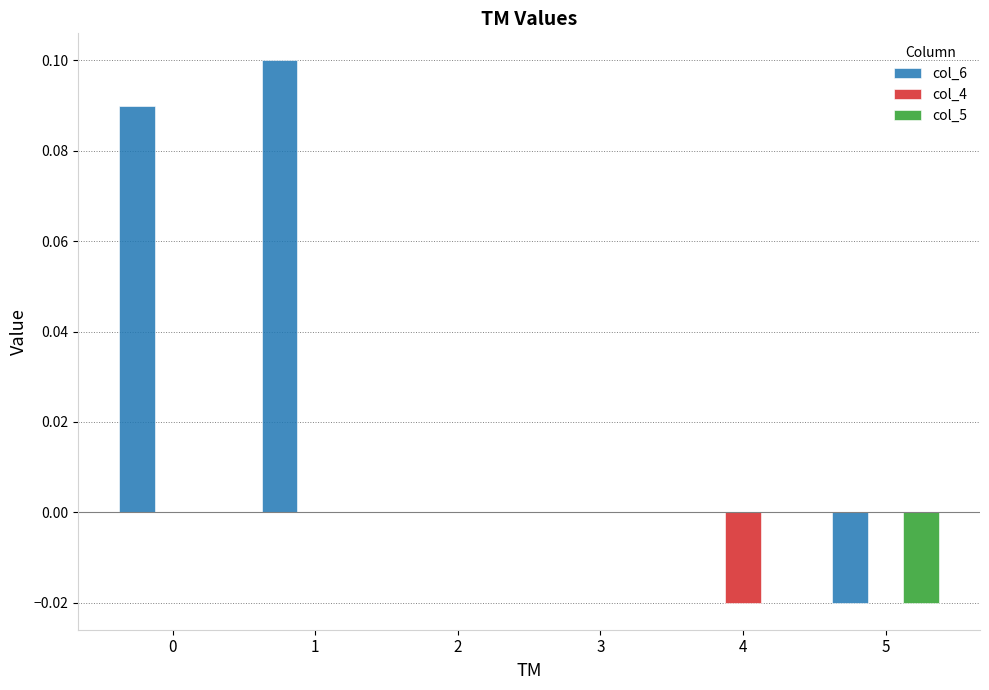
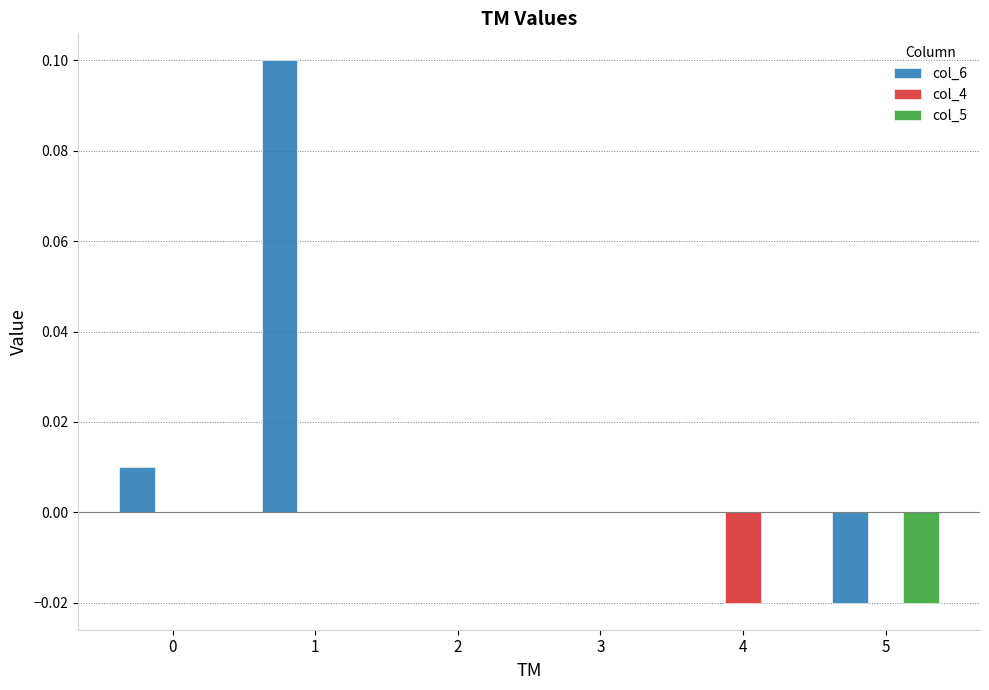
  {
    "col_6": {
-     "0": 0.09,
+     "0": 0.01,
      "1": 0.10,
      "2": 0.00,
      "3": 0.00,
      "4": 0.00,
      "5": -0.02
    },
    "col_4": {
      "0": 0.00,
      "1": 0.00,
      "2": 0.00,
      "3": 0.00,
      "4": -0.02,
      "5": 0.00
    },
    "col_5": {
      "0": 0.00,
      "1": 0.00,
      "2": 0.00,
      "3": 0.00,
      "4": 0.00,
      "5": -0.02
    }
  }
